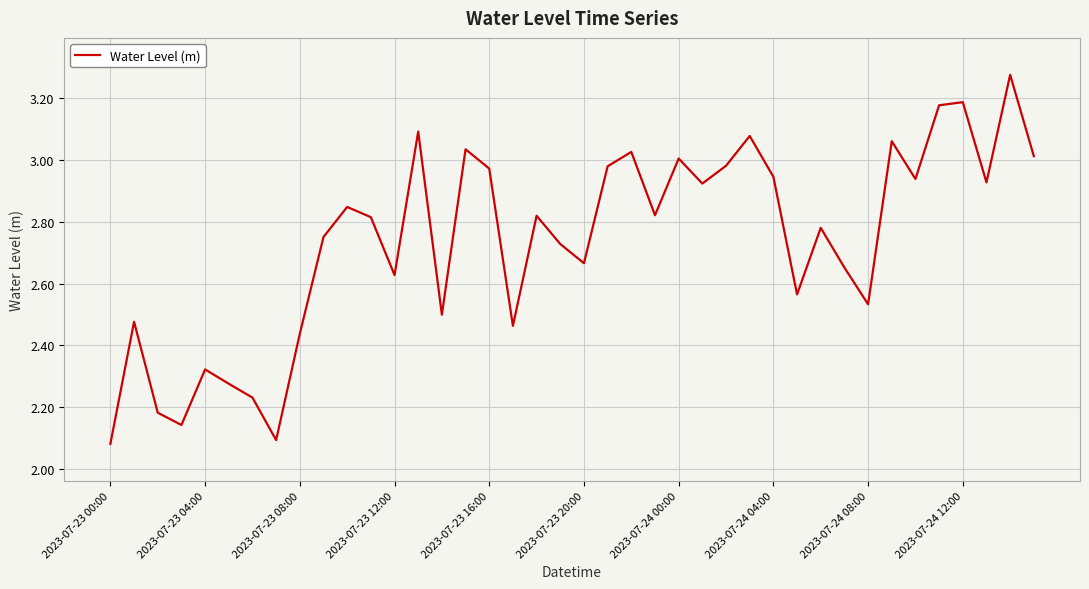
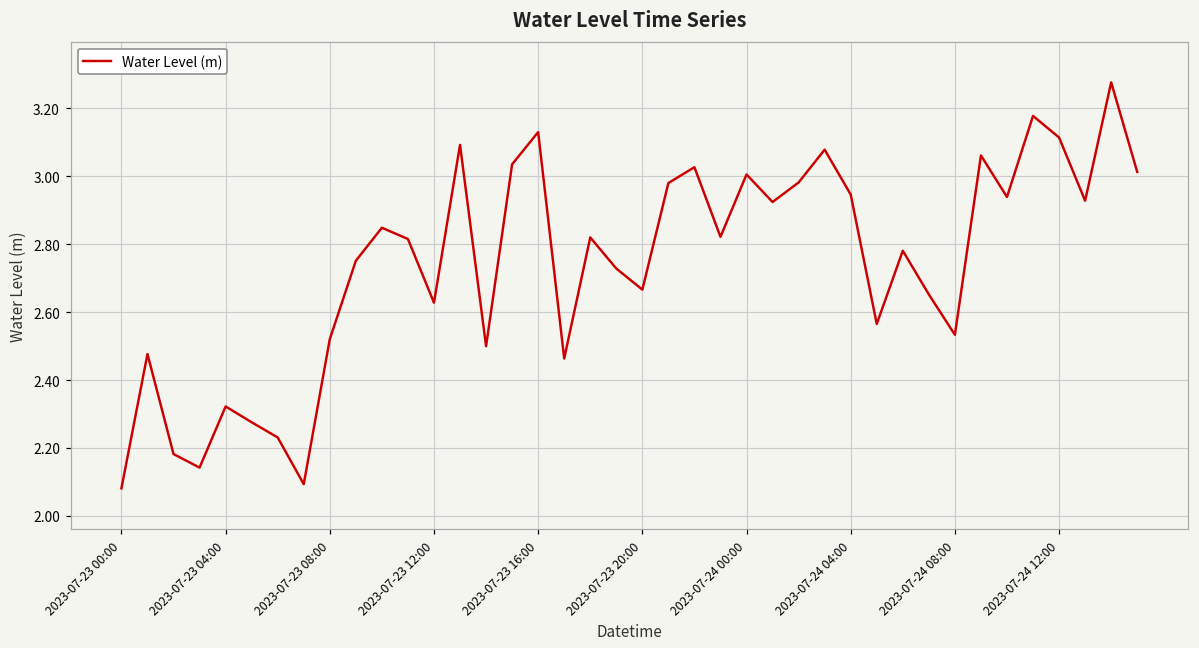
  {
    "2023-07-23 00:00": 2.08,
    "2023-07-23 04:00": 2.32,
-   "2023-07-23 08:00": 2.44,
+   "2023-07-23 08:00": 2.52,
    "2023-07-23 12:00": 2.63,
-   "2023-07-23 16:00": 2.97,
+   "2023-07-23 16:00": 3.13,
    "2023-07-23 20:00": 2.67,
    "2023-07-24 00:00": 3.01,
    "2023-07-24 04:00": 2.95,
    "2023-07-24 08:00": 2.53,
-   "2023-07-24 12:00": 3.19
+   "2023-07-24 12:00": 3.11
  }
